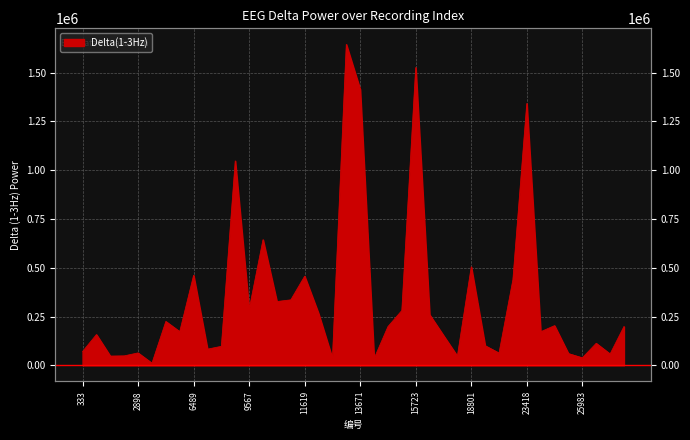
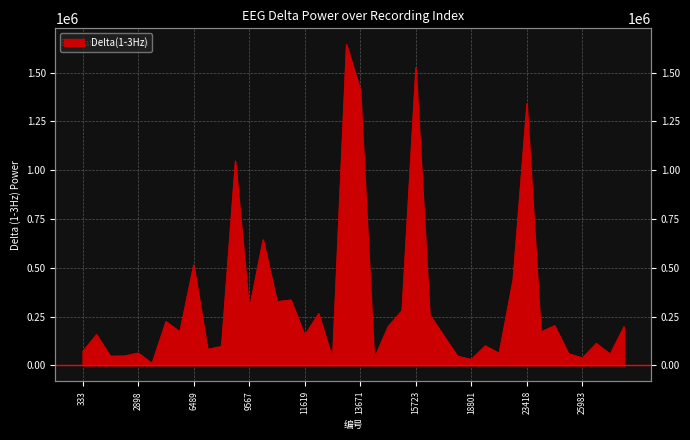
  {
    "333": 70000,
    "2898": 60000,
-   "6489": 460000,
+   "6489": 520000,
    "9567": 290000,
-   "11619": 460000,
+   "11619": 150000,
    "13671": 1410000,
    "15723": 1530000,
-   "18801": 500000,
+   "18801": 30000,
    "23418": 1340000,
    "25983": 40000
  }
